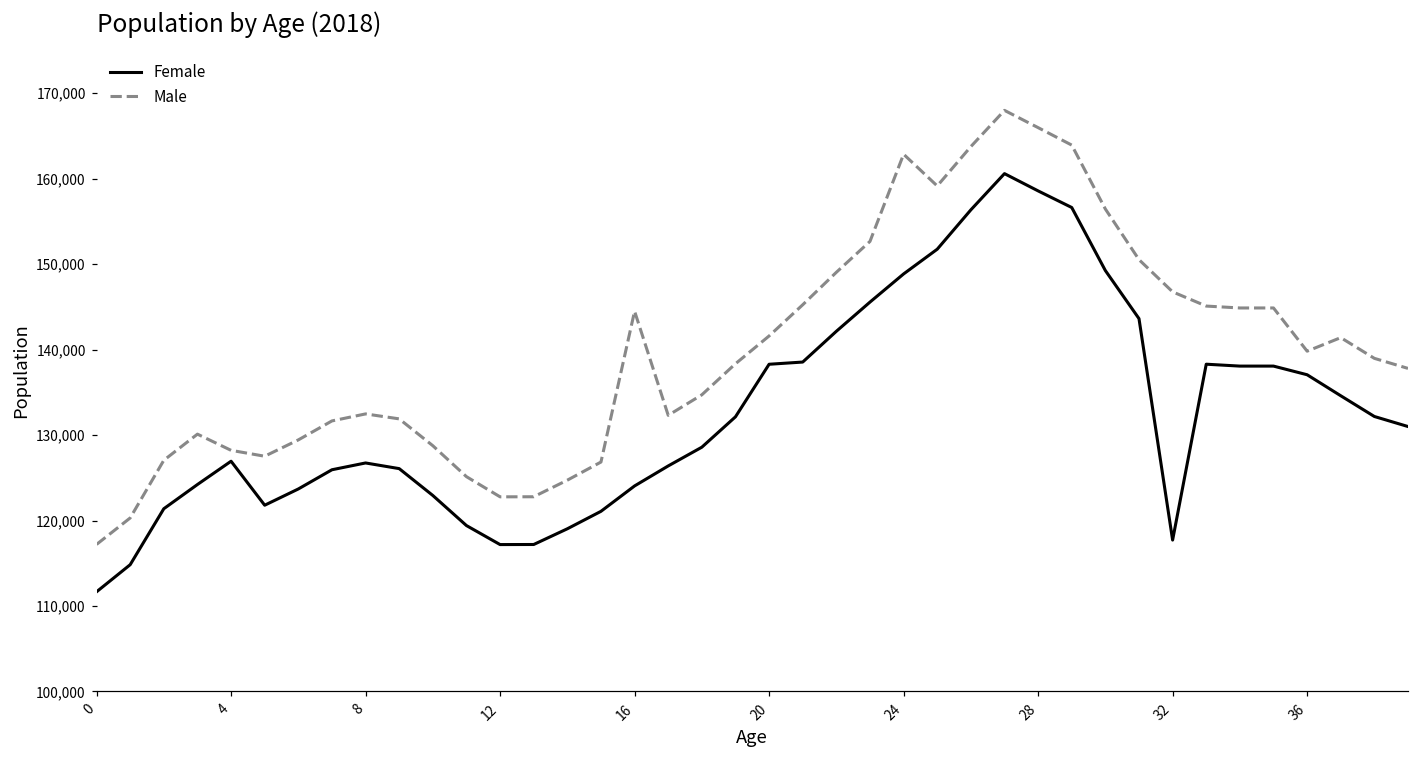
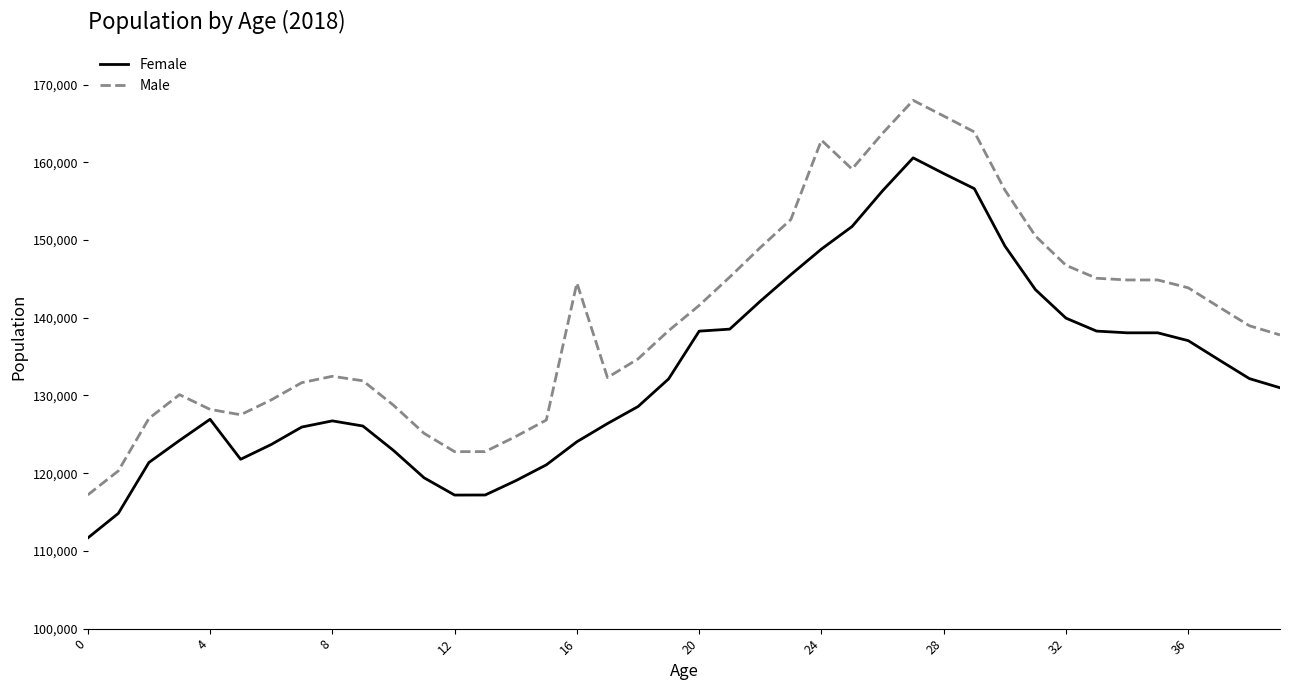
  {
    "Female": {
      "0": "112,000",
      "4": "127,000",
      "8": "127,000",
      "12": "117,000",
      "16": "124,000",
      "20": "138,000",
      "24": "149,000",
      "28": "159,000",
-     "32": "118,000",
+     "32": "140,000",
      "36": "137,000"
    },
    "Male": {
      "0": "117,000",
      "4": "128,000",
      "8": "132,000",
      "12": "123,000",
      "16": "144,000",
      "20": "142,000",
      "24": "163,000",
      "28": "166,000",
      "32": "147,000",
-     "36": "140,000"
+     "36": "144,000"
    }
  }
